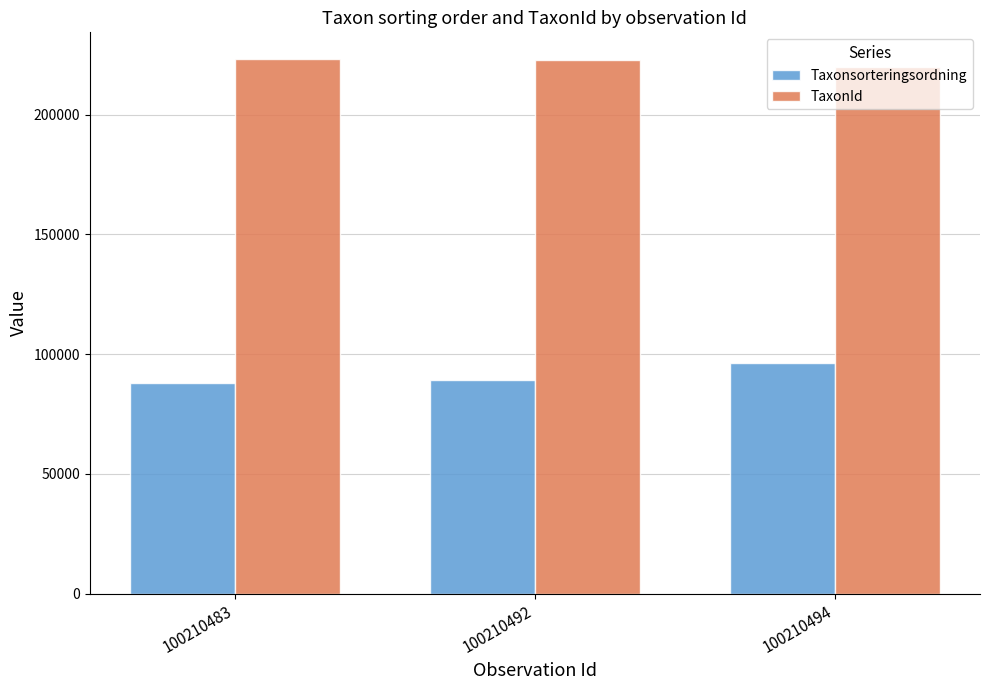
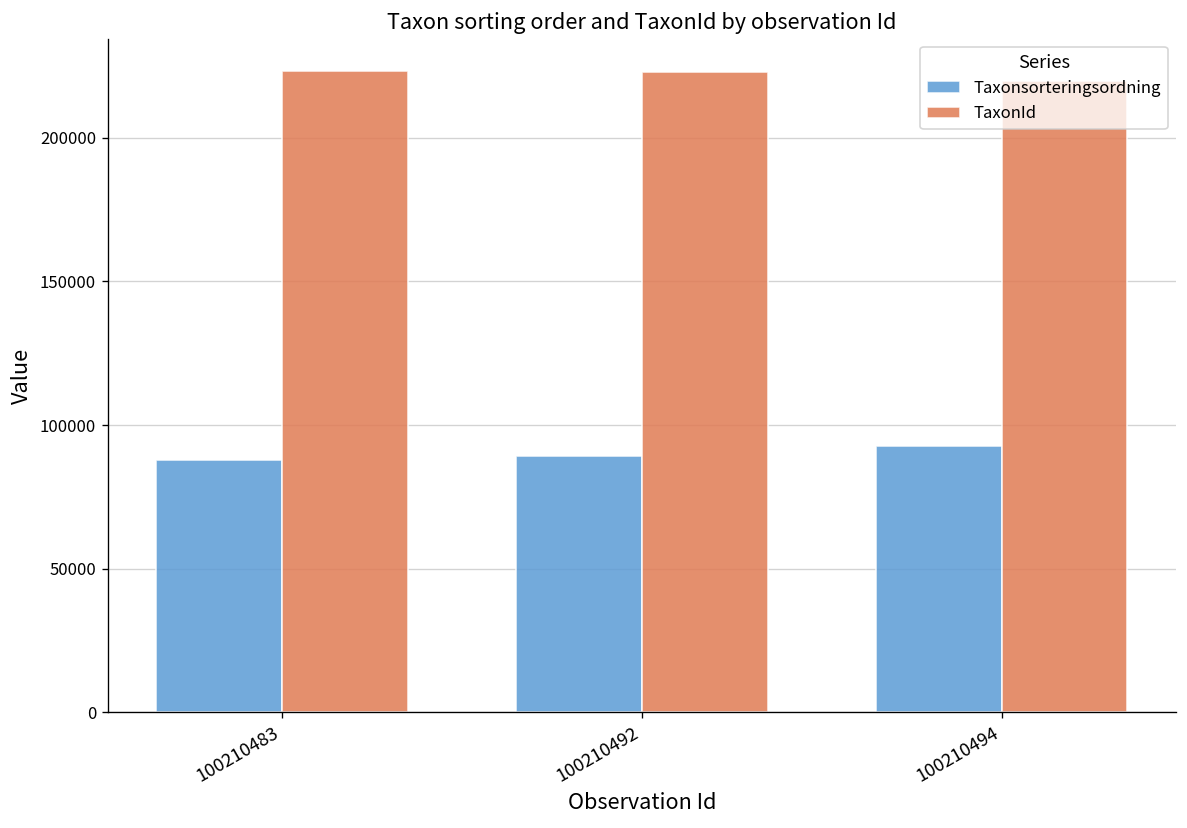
  {
    "Taxonsorteringsordning": {
      "100210483": 88000,
      "100210492": 89000,
-     "100210494": 96000
+     "100210494": 93000
    },
    "TaxonId": {
      "100210483": 223000,
      "100210492": 223000
    }
  }
